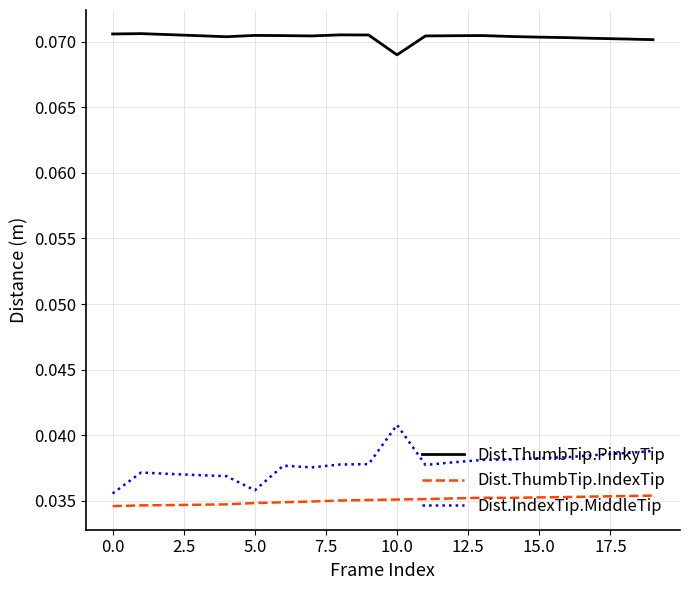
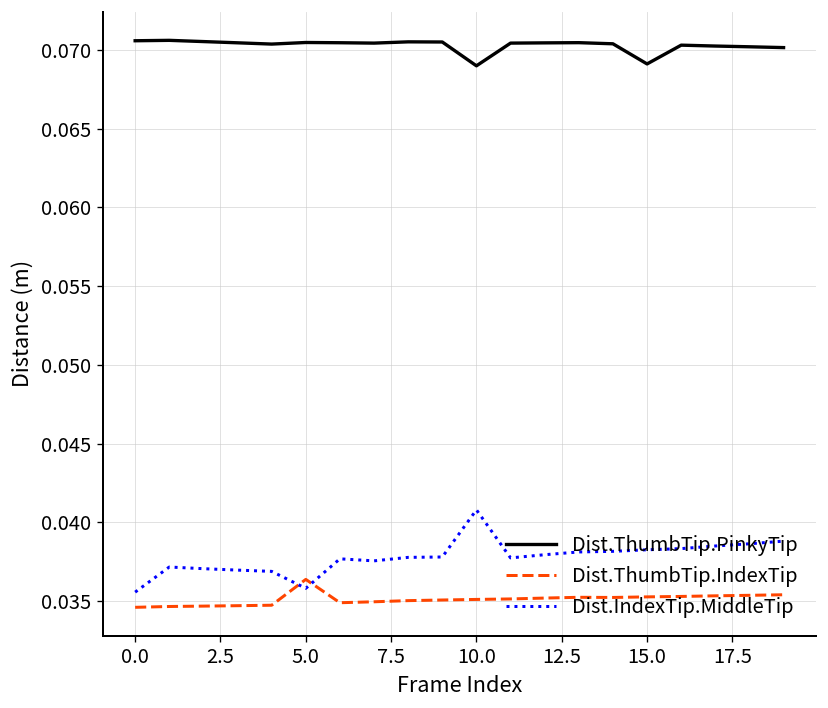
  {
    "Dist.ThumbTip.PinkyTip": {
      "0.0": 0.0706,
      "5.0": 0.0705,
      "10.0": 0.0690,
-     "15.0": 0.0703
+     "15.0": 0.0691
    },
    "Dist.ThumbTip.IndexTip": {
      "0.0": 0.0346,
-     "5.0": 0.0348,
+     "5.0": 0.0364,
      "10.0": 0.0351,
      "15.0": 0.0353
    },
    "Dist.IndexTip.MiddleTip": {
      "0.0": 0.0356,
      "5.0": 0.0358,
      "10.0": 0.0408,
      "15.0": 0.0383
    }
  }
